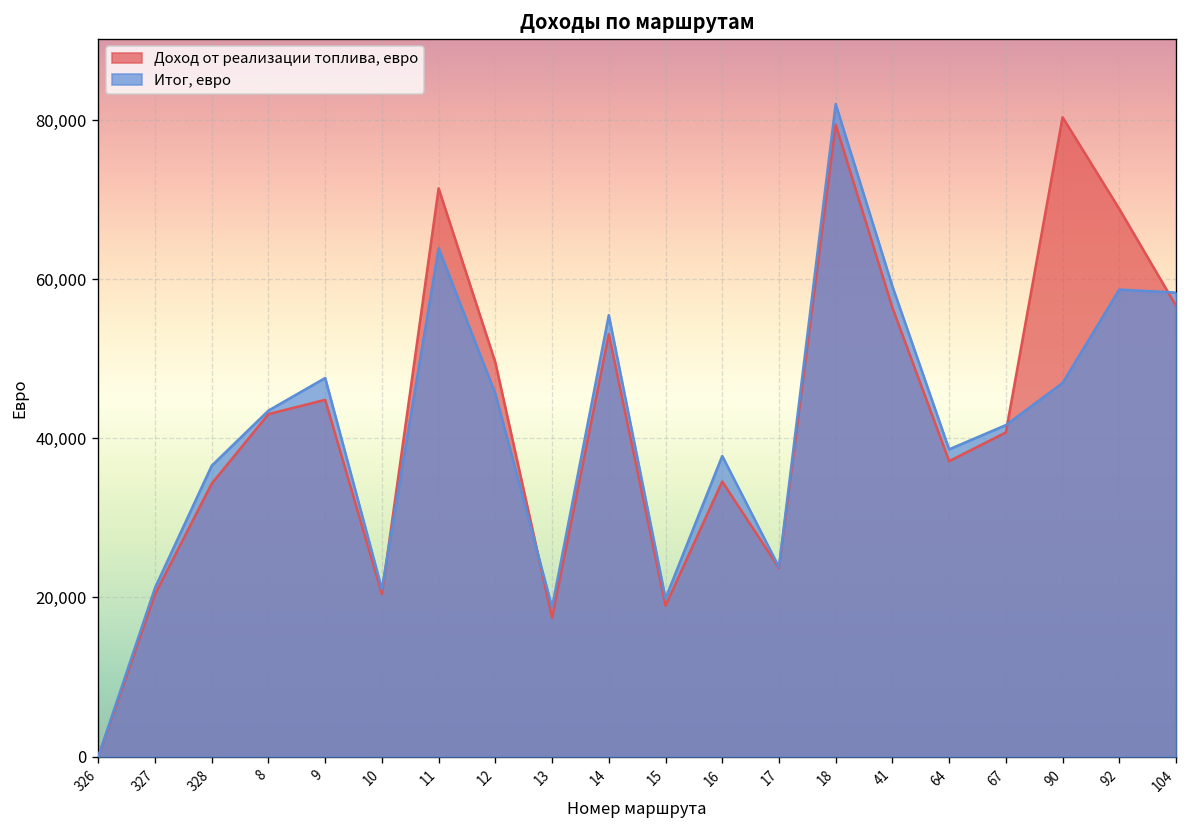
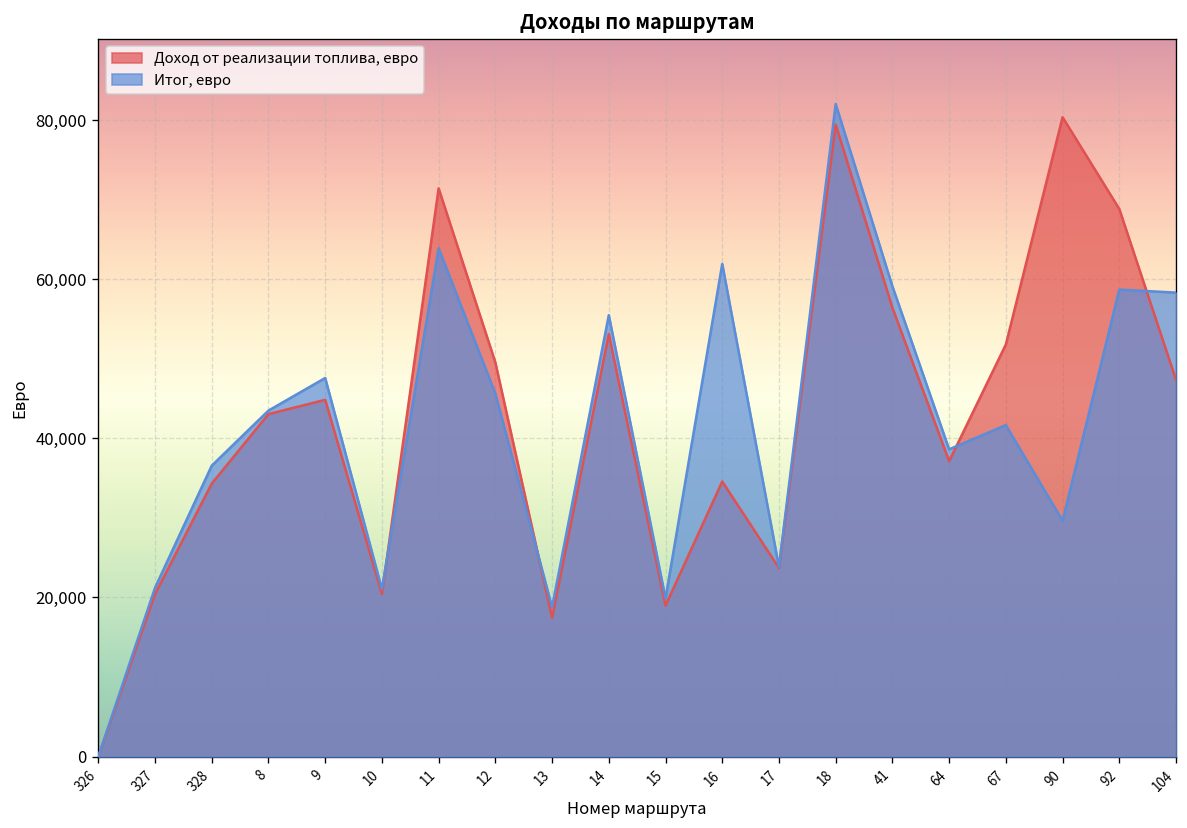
  {
    "Доход от реализации топлива, евро": {
      "327": "20,000",
      "328": "34,000",
      "8": "43,000",
      "9": "45,000",
      "10": "20,000",
      "11": "71,000",
      "12": "50,000",
      "13": "17,000",
      "14": "53,000",
      "15": "19,000",
      "16": "35,000",
      "18": "79,000",
      "41": "56,000",
      "64": "37,000",
-     "67": "41,000",
+     "67": "52,000",
      "90": "80,000",
      "92": "69,000",
-     "104": "57,000"
+     "104": "47,000"
    },
    "Итог, евро": {
      "327": "21,000",
      "328": "37,000",
      "8": "43,000",
      "9": "48,000",
      "10": "21,000",
      "11": "64,000",
      "12": "46,000",
      "13": "19,000",
      "14": "55,000",
      "15": "20,000",
-     "16": "38,000",
+     "16": "62,000",
      "18": "82,000",
      "41": "59,000",
      "64": "39,000",
      "67": "42,000",
-     "90": "47,000",
+     "90": "30,000",
      "92": "59,000",
      "104": "58,000"
    }
  }
